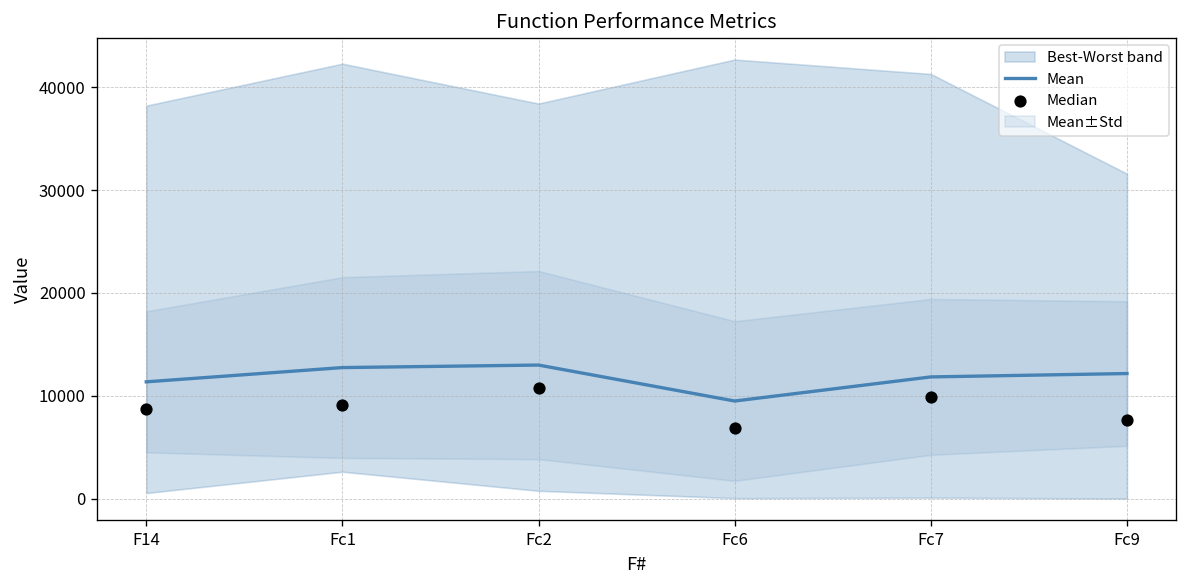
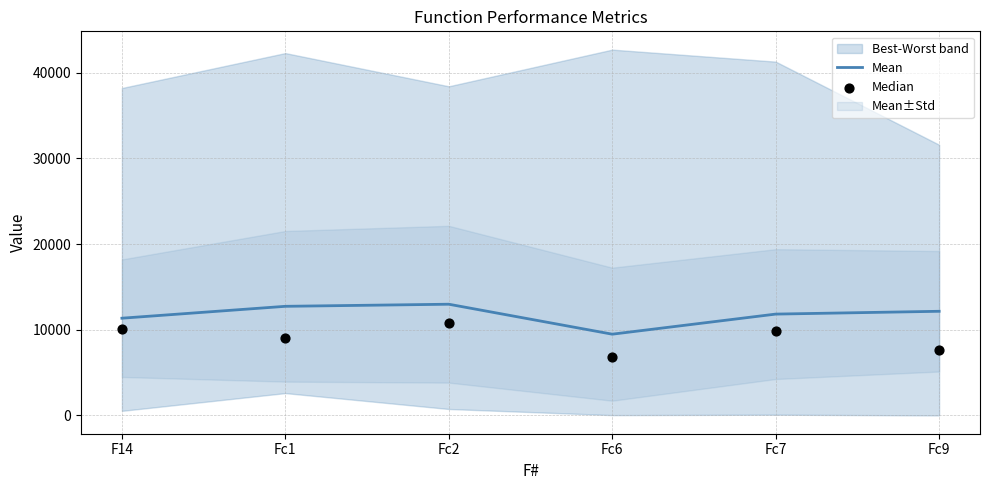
  {
    "Median": {
-     "F14": 9000
+     "F14": 10000
    }
  }
